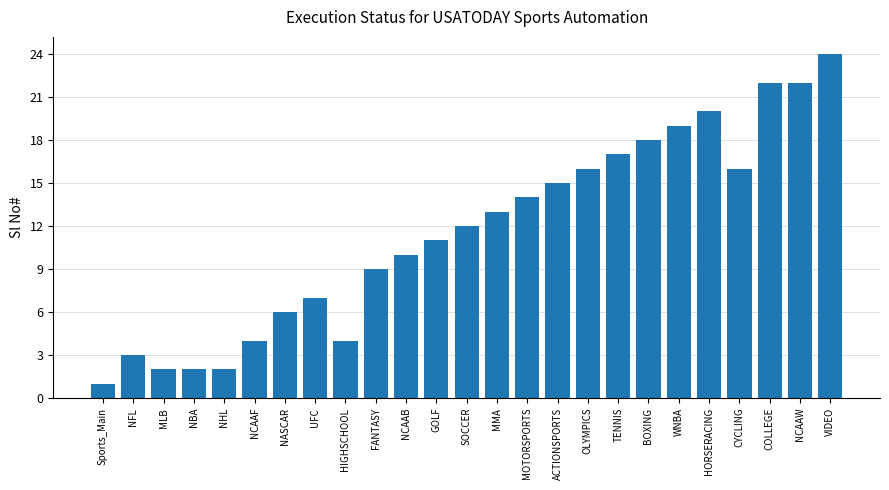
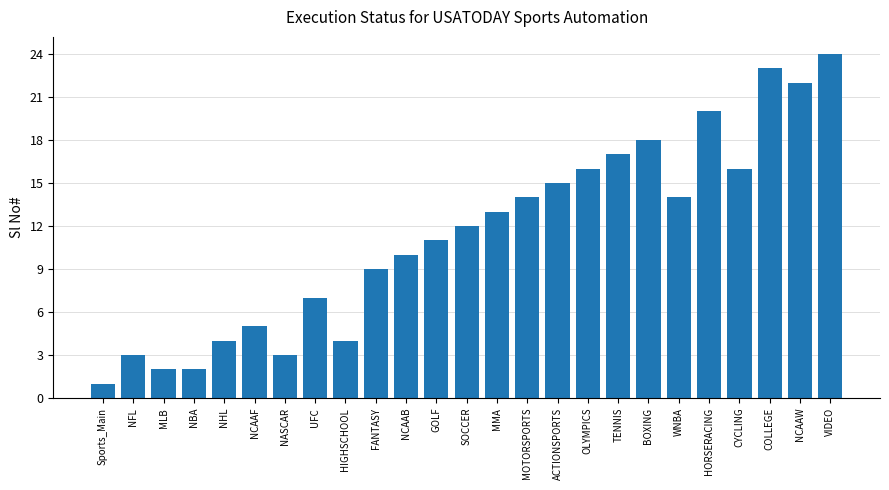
  {
    "Sports_Main": 1,
    "NFL": 3,
    "MLB": 2,
    "NBA": 2,
-   "NHL": 2,
-   "NCAAF": 4,
-   "NASCAR": 6,
+   "NHL": 4,
+   "NCAAF": 5,
+   "NASCAR": 3,
    "UFC": 7,
    "HIGHSCHOOL": 4,
    "FANTASY": 9,
    "NCAAB": 10,
    "GOLF": 11,
    "SOCCER": 12,
    "MMA": 13,
    "MOTORSPORTS": 14,
    "ACTIONSPORTS": 15,
    "OLYMPICS": 16,
    "TENNIS": 17,
    "BOXING": 18,
-   "WNBA": 19,
+   "WNBA": 14,
    "HORSERACING": 20,
    "CYCLING": 16,
-   "COLLEGE": 22,
+   "COLLEGE": 23,
    "NCAAW": 22,
    "VIDEO": 24
  }
